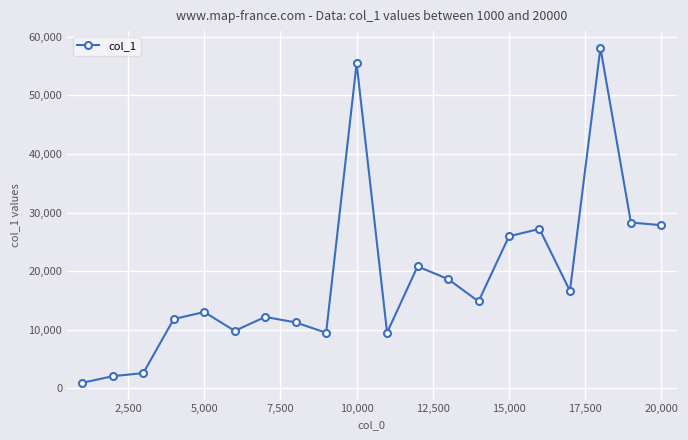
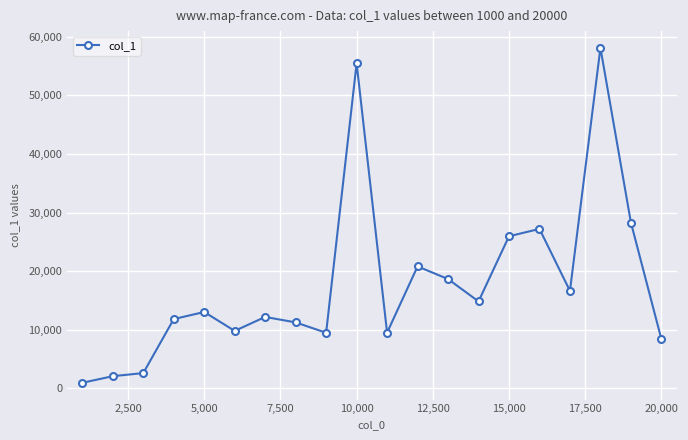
  {
    "5,000": "13,000",
    "10,000": "55,000",
    "15,000": "26,000",
-   "20,000": "28,000"
+   "20,000": "8,000"
  }
